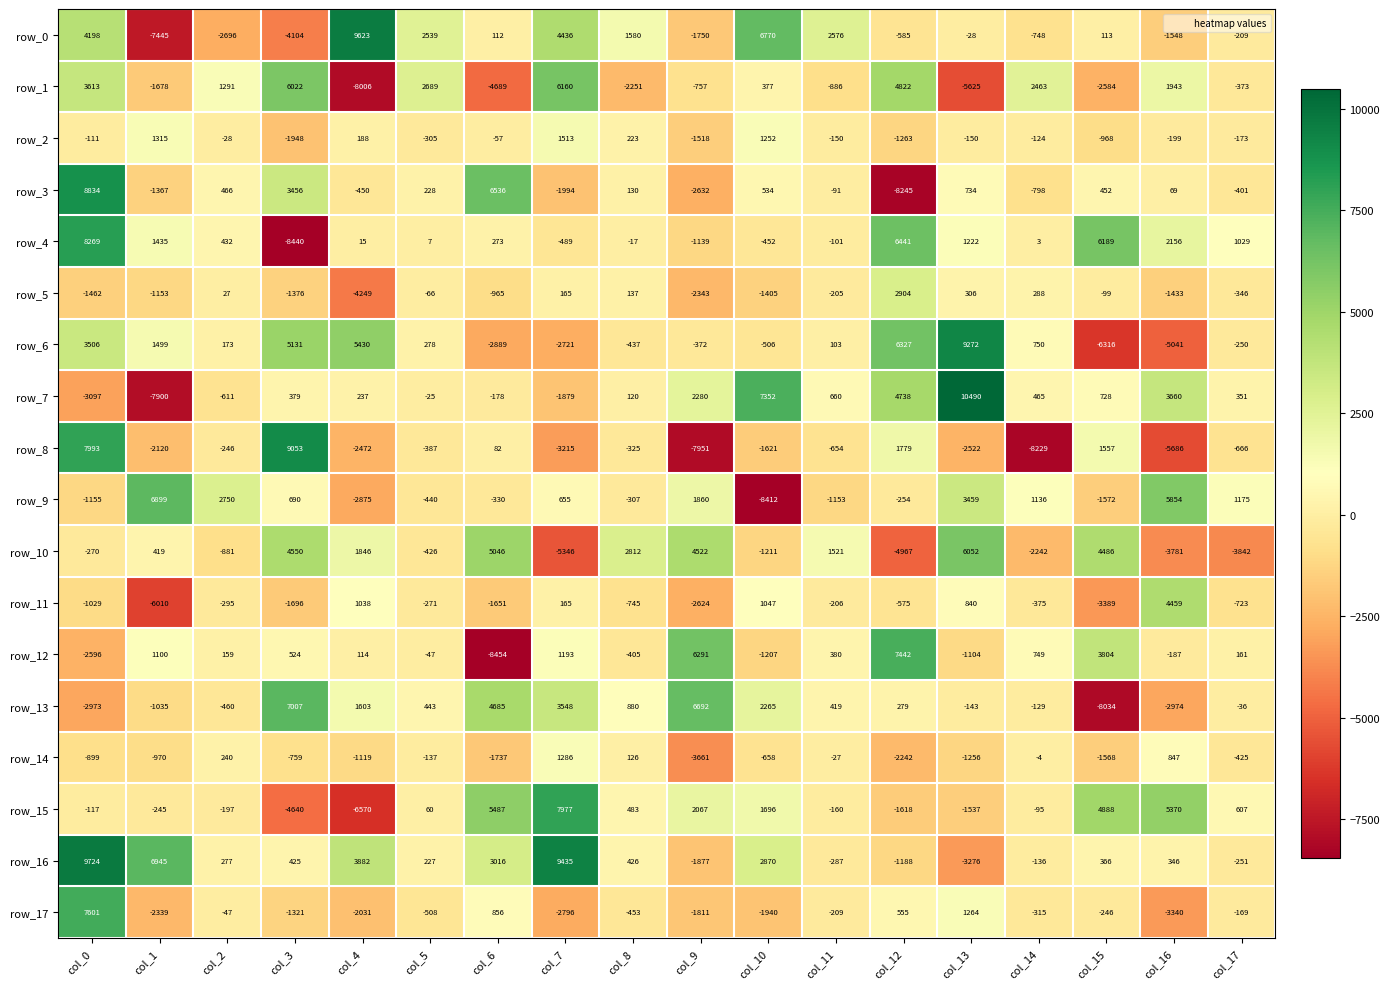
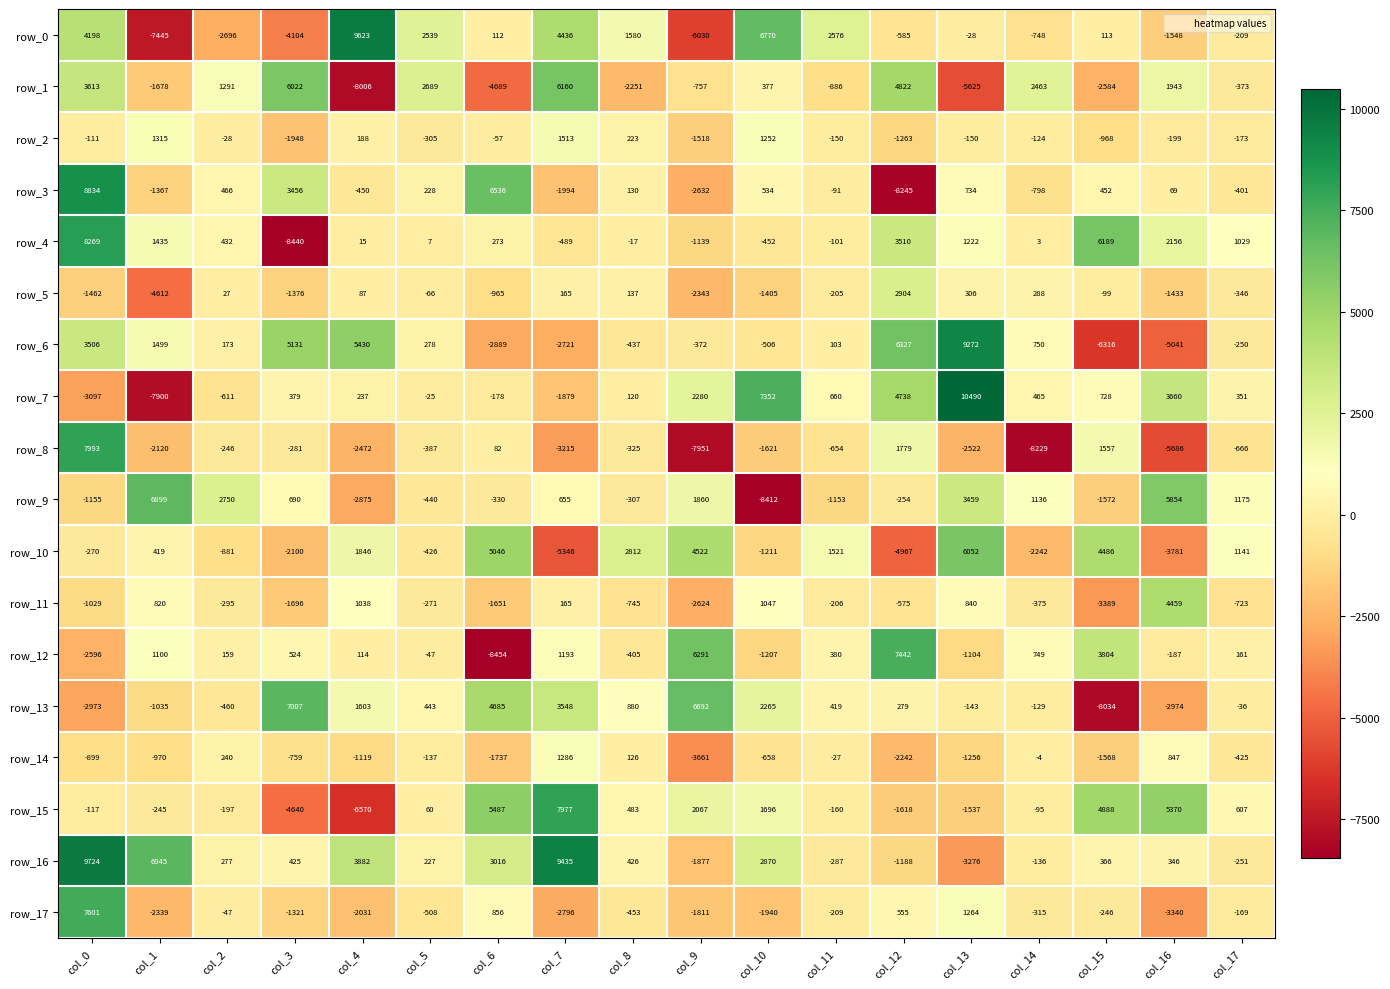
  {
    "row_0": {
      "col_0": 4198,
      "col_1": -7445,
      "col_2": -2696,
      "col_3": -4104,
      "col_4": 9623,
      "col_5": 2539,
      "col_6": 112,
      "col_7": 4436,
      "col_8": 1580,
-     "col_9": -1750,
+     "col_9": -6030,
      "col_10": 6770,
      "col_11": 2576,
      "col_12": -585,
      "col_13": -28,
      "col_14": -748,
      "col_15": 113
    },
    "row_4": {
      "col_0": 8269,
      "col_1": 1435,
      "col_2": 432,
      "col_3": -8440,
      "col_4": 15,
      "col_5": 7,
      "col_6": 273,
      "col_7": -489,
      "col_8": -17,
      "col_9": -1139,
      "col_10": -452,
      "col_11": -101,
-     "col_12": 6441,
+     "col_12": 3510,
      "col_13": 1222,
      "col_14": 3,
      "col_15": 6189,
      "col_16": 2156,
      "col_17": 1029
    },
    "row_5": {
      "col_0": -1462,
-     "col_1": -1153,
+     "col_1": -4612,
      "col_2": 27,
      "col_3": -1376,
-     "col_4": -4249,
+     "col_4": 87,
      "col_5": -66,
      "col_6": -965,
      "col_7": 165,
      "col_8": 137,
      "col_9": -2343,
      "col_10": -1405,
      "col_11": -205,
      "col_12": 2904,
      "col_13": 306,
      "col_14": 288,
      "col_15": -99,
      "col_16": -1433,
      "col_17": -346
    },
    "row_8": {
      "col_0": 7993,
      "col_1": -2120,
      "col_2": -246,
-     "col_3": 9053,
+     "col_3": -281,
      "col_4": -2472,
      "col_5": -387,
      "col_6": 82,
      "col_7": -3215,
      "col_8": -325,
      "col_9": -7951,
      "col_10": -1621,
      "col_11": -654,
      "col_12": 1779,
      "col_13": -2522,
      "col_14": -8229,
      "col_15": 1557,
      "col_16": -5686,
      "col_17": -666
    },
    "row_10": {
      "col_0": -270,
      "col_1": 419,
      "col_2": -881,
-     "col_3": 4550,
+     "col_3": -2100,
      "col_4": 1846,
      "col_5": -426,
      "col_6": 5046,
      "col_7": -5346,
      "col_8": 2812,
      "col_9": 4522,
      "col_10": -1211,
      "col_11": 1521,
      "col_12": -4967,
      "col_13": 6052,
      "col_14": -2242,
      "col_15": 4486,
      "col_16": -3781,
-     "col_17": -3842
+     "col_17": 1141
    },
    "row_11": {
      "col_0": -1029,
-     "col_1": -6010,
+     "col_1": 820,
      "col_2": -295,
      "col_3": -1696,
      "col_4": 1038,
      "col_5": -271,
      "col_6": -1651,
      "col_7": 165,
      "col_8": -745,
      "col_9": -2624,
      "col_10": 1047,
      "col_11": -206,
      "col_12": -575,
      "col_13": 840,
      "col_14": -375,
      "col_15": -3389,
      "col_16": 4459,
      "col_17": -723
    }
  }
